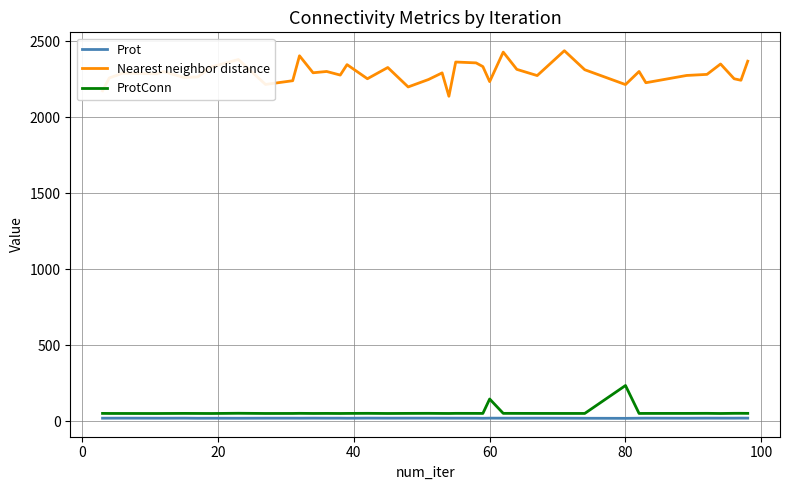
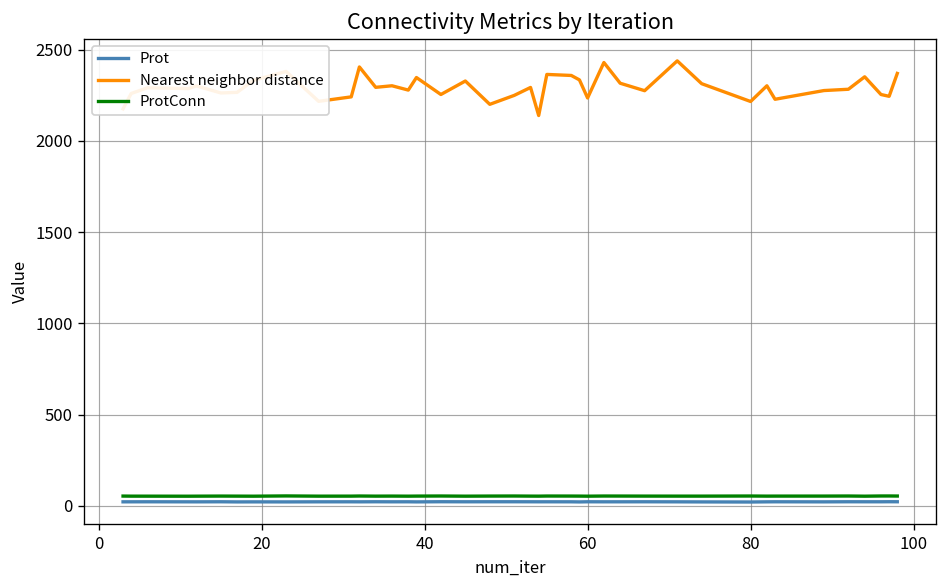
  {
    "Prot": {
      "60": 20,
      "80": 20
    },
    "Nearest neighbor distance": {
      "60": 2240,
      "80": 2220
    },
    "ProtConn": {
-     "60": 150,
-     "80": 240
+     "60": 50,
+     "80": 50
    }
  }
